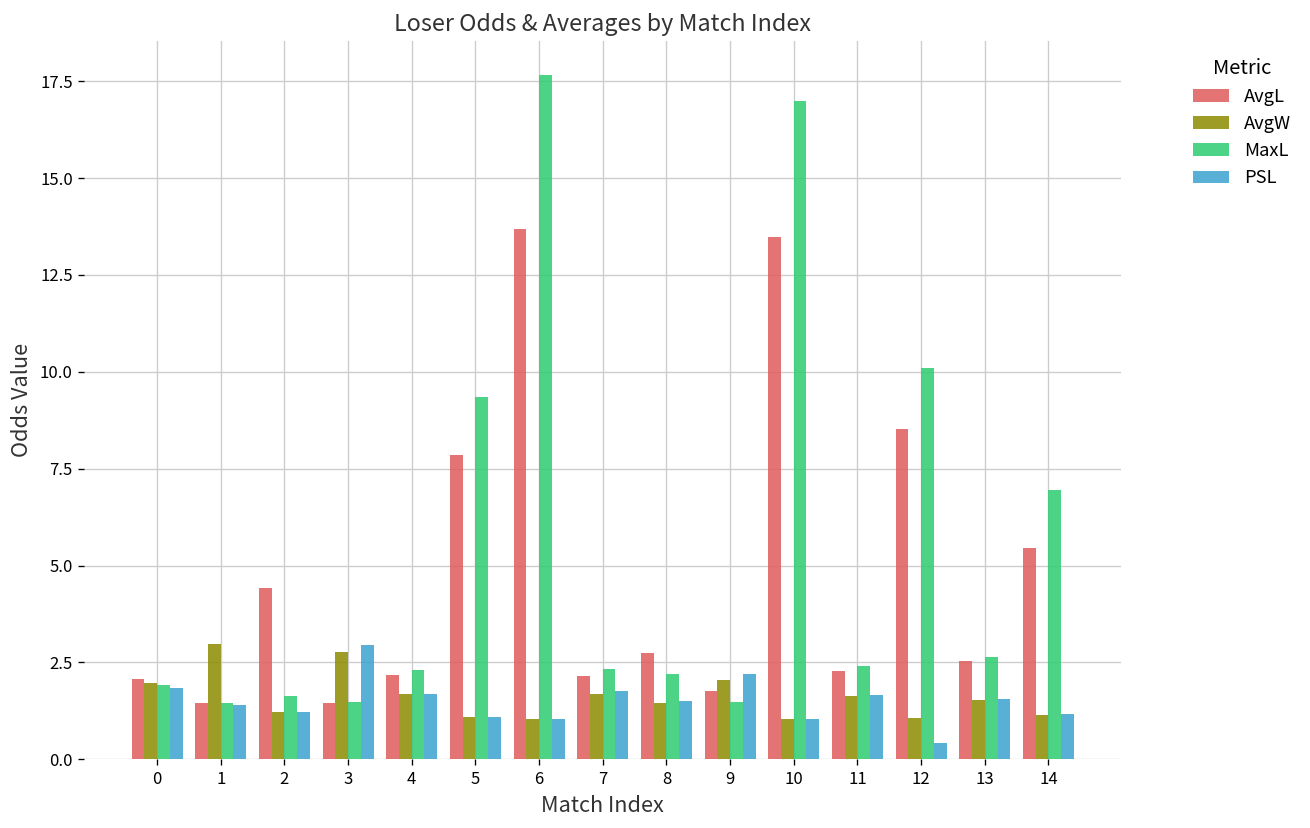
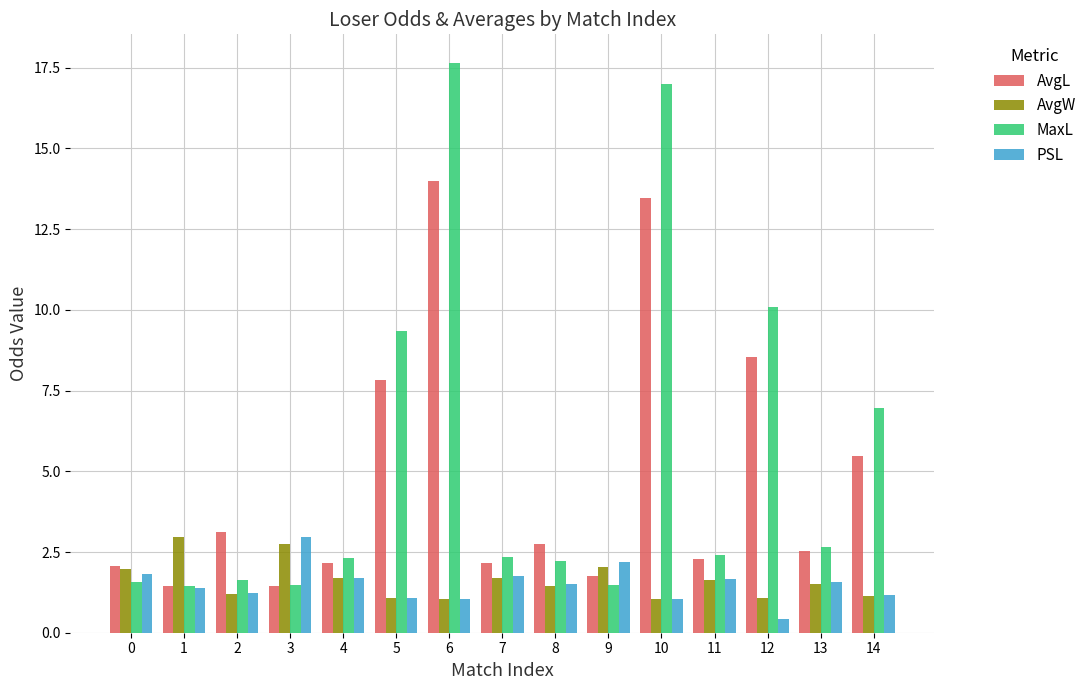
  {
    "AvgL": {
      "0": 2.1,
      "1": 1.5,
-     "2": 4.4,
+     "2": 3.1,
      "3": 1.4,
      "4": 2.2,
      "5": 7.8,
-     "6": 13.7,
+     "6": 14.0,
      "7": 2.2,
      "8": 2.7,
      "9": 1.8,
      "10": 13.5,
      "11": 2.3,
      "12": 8.5,
      "13": 2.5,
      "14": 5.5
    },
    "AvgW": {
      "0": 2.0,
      "1": 3.0,
      "2": 1.2,
      "3": 2.8,
      "4": 1.7,
      "5": 1.1,
      "6": 1.0,
      "7": 1.7,
      "8": 1.4,
      "9": 2.1,
      "10": 1.0,
      "11": 1.6,
      "12": 1.1,
      "13": 1.5,
      "14": 1.2
    },
    "MaxL": {
-     "0": 1.9,
+     "0": 1.6,
      "1": 1.5,
      "2": 1.6,
      "3": 1.5,
      "4": 2.3,
      "5": 9.4,
      "6": 17.7,
      "7": 2.3,
      "8": 2.2,
      "9": 1.5,
      "10": 17.0,
      "11": 2.4,
      "12": 10.1,
      "13": 2.7,
      "14": 7.0
    },
    "PSL": {
      "0": 1.8,
      "1": 1.4,
      "2": 1.2,
      "3": 3.0,
      "4": 1.7,
      "5": 1.1,
      "6": 1.0,
      "7": 1.8,
      "8": 1.5,
      "9": 2.2,
      "10": 1.0,
      "11": 1.7,
      "12": 0.4,
      "13": 1.6,
      "14": 1.2
    }
  }
